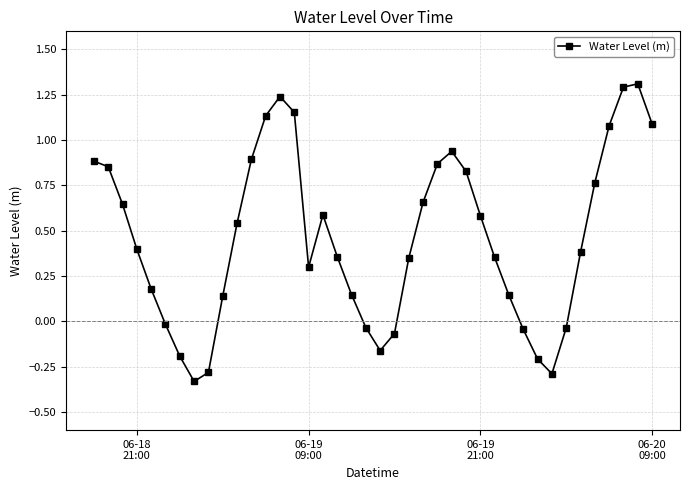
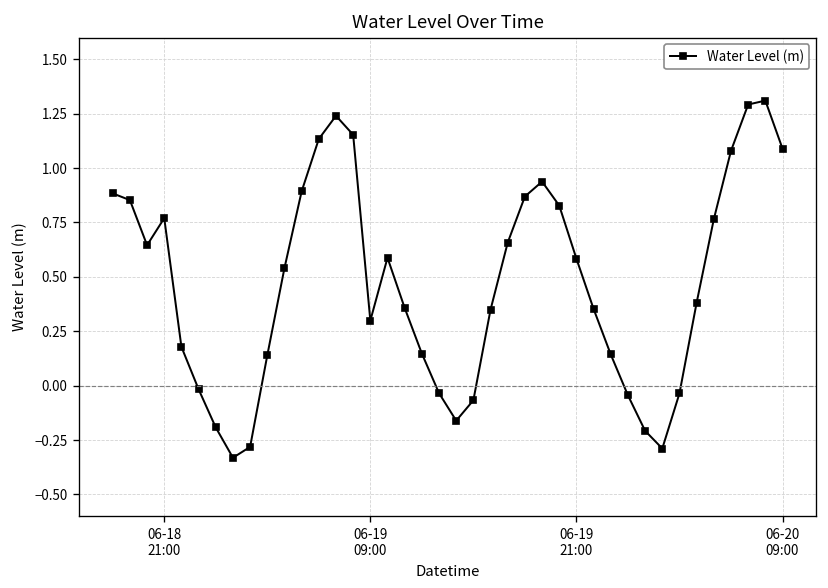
  {
-   "06-18 21:00": 0.40,
+   "06-18 21:00": 0.77,
    "06-19 09:00": 0.30,
    "06-19 21:00": 0.58,
    "06-20 09:00": 1.09
  }
